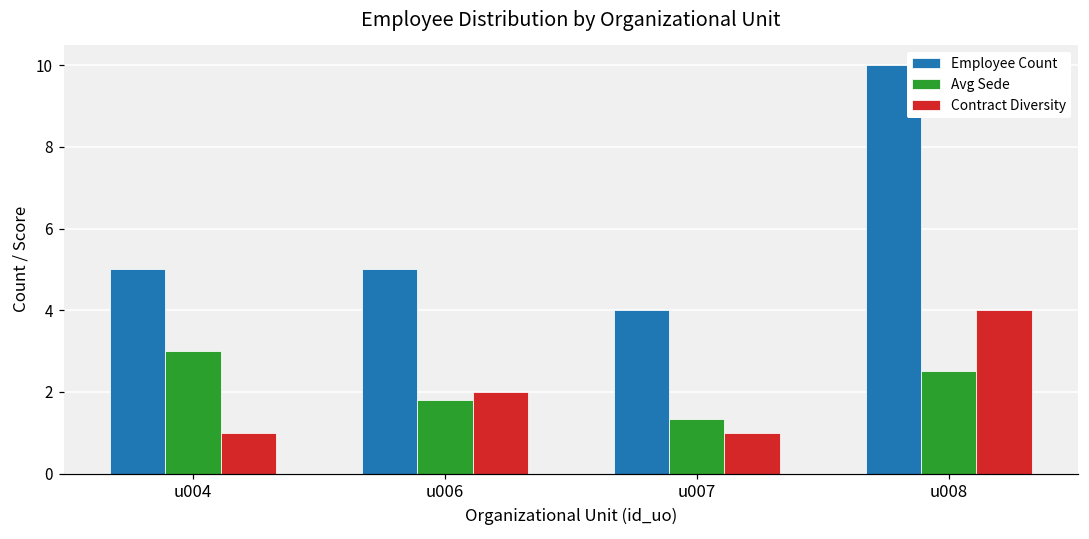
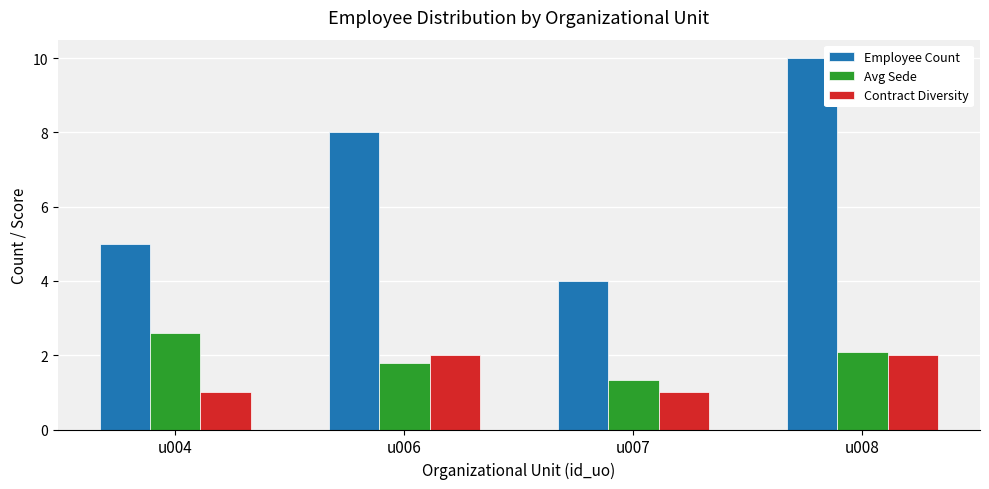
  {
    "Employee Count": {
      "u004": 5,
-     "u006": 5,
+     "u006": 8,
      "u007": 4,
      "u008": 10
    },
    "Avg Sede": {
-     "u004": 3.0,
+     "u004": 2.6,
      "u006": 1.8,
      "u007": 1.3,
-     "u008": 2.5
+     "u008": 2.1
    },
    "Contract Diversity": {
      "u004": 1,
      "u006": 2,
      "u007": 1,
-     "u008": 4
+     "u008": 2
    }
  }
